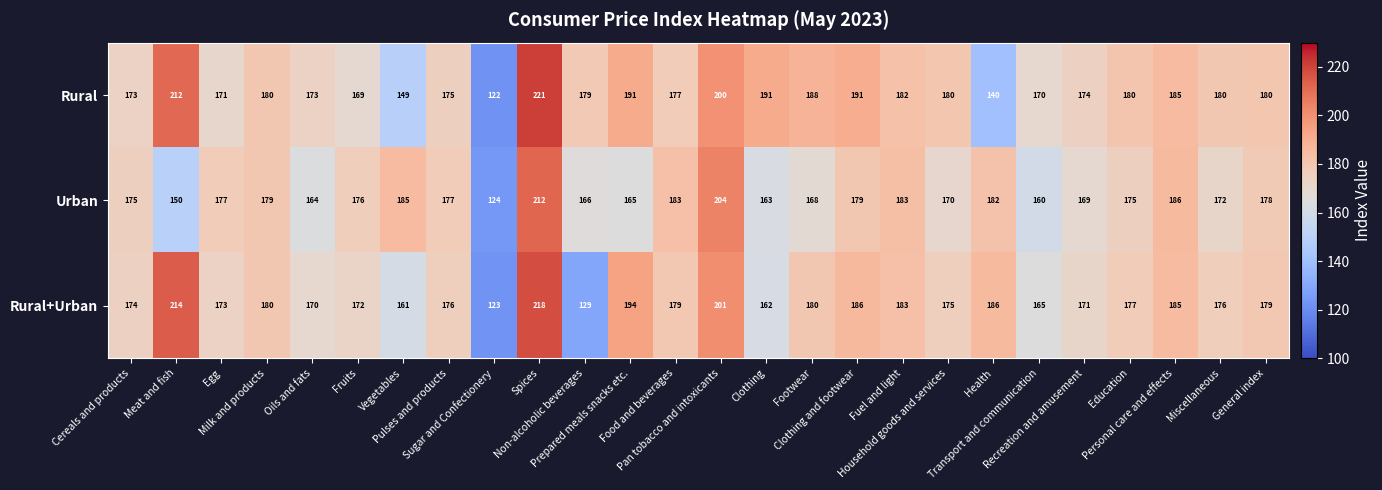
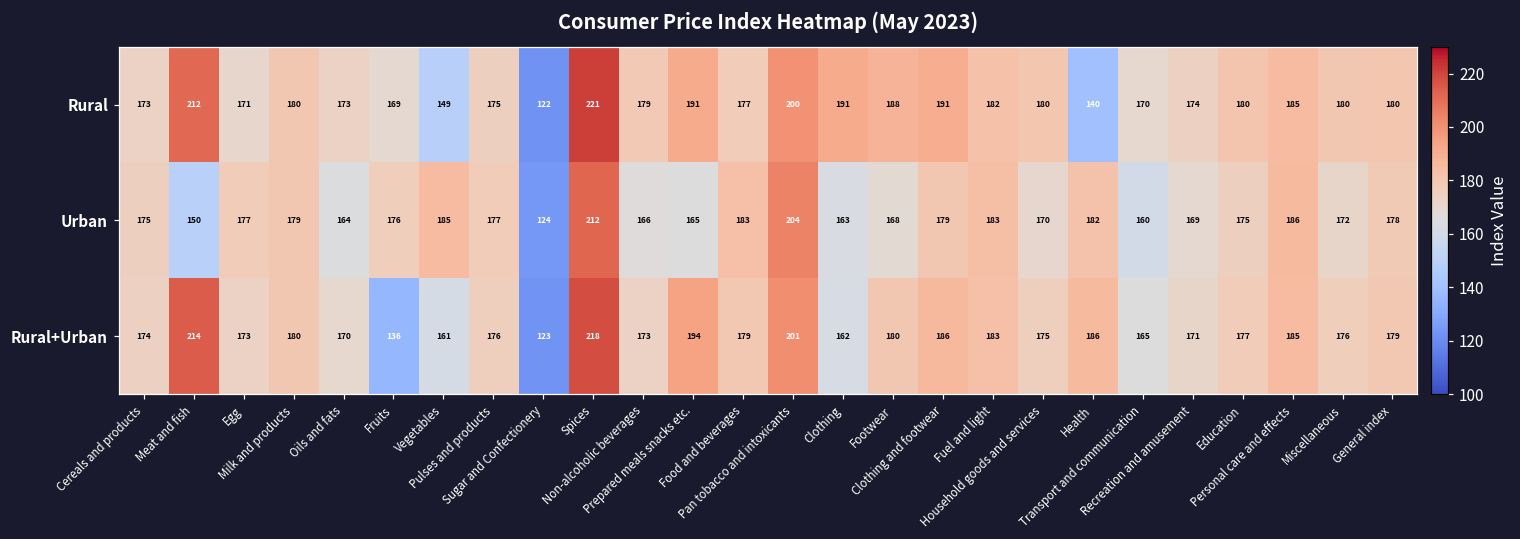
  {
    "Rural": {
      "Cereals and products": 173,
      "Meat and fish": 212,
      "Egg": 171,
      "Milk and products": 180,
      "Oils and fats": 173,
      "Fruits": 169,
      "Vegetables": 149,
      "Pulses and products": 175,
      "Sugar and Confectionery": 122,
      "Spices": 221,
      "Non-alcoholic beverages": 179,
      "Prepared meals snacks etc.": 191,
      "Food and beverages": 177,
      "Pan tobacco and intoxicants": 200,
      "Clothing": 191,
      "Footwear": 188,
      "Clothing and footwear": 191,
      "Fuel and light": 182,
      "Household goods and services": 180,
      "Health": 140,
      "Transport and communication": 170,
      "Recreation and amusement": 174,
      "Education": 180,
      "Personal care and effects": 185,
      "Miscellaneous": 180,
      "General index": 180
    },
    "Urban": {
      "Cereals and products": 175,
      "Meat and fish": 150,
      "Egg": 177,
      "Milk and products": 179,
      "Oils and fats": 164,
      "Fruits": 176,
      "Vegetables": 185,
      "Pulses and products": 177,
      "Sugar and Confectionery": 124,
      "Spices": 212,
      "Non-alcoholic beverages": 166,
      "Prepared meals snacks etc.": 165,
      "Food and beverages": 183,
      "Pan tobacco and intoxicants": 204,
      "Clothing": 163,
      "Footwear": 168,
      "Clothing and footwear": 179,
      "Fuel and light": 183,
      "Household goods and services": 170,
      "Health": 182,
      "Transport and communication": 160,
      "Recreation and amusement": 169,
      "Education": 175,
      "Personal care and effects": 186,
      "Miscellaneous": 172,
      "General index": 178
    },
    "Rural+Urban": {
      "Cereals and products": 174,
      "Meat and fish": 214,
      "Egg": 173,
      "Milk and products": 180,
      "Oils and fats": 170,
-     "Fruits": 172,
+     "Fruits": 136,
      "Vegetables": 161,
      "Pulses and products": 176,
      "Sugar and Confectionery": 123,
      "Spices": 218,
-     "Non-alcoholic beverages": 129,
+     "Non-alcoholic beverages": 173,
      "Prepared meals snacks etc.": 194,
      "Food and beverages": 179,
      "Pan tobacco and intoxicants": 201,
      "Clothing": 162,
      "Footwear": 180,
      "Clothing and footwear": 186,
      "Fuel and light": 183,
      "Household goods and services": 175,
      "Health": 186,
      "Transport and communication": 165,
      "Recreation and amusement": 171,
      "Education": 177,
      "Personal care and effects": 185,
      "Miscellaneous": 176,
      "General index": 179
    }
  }
